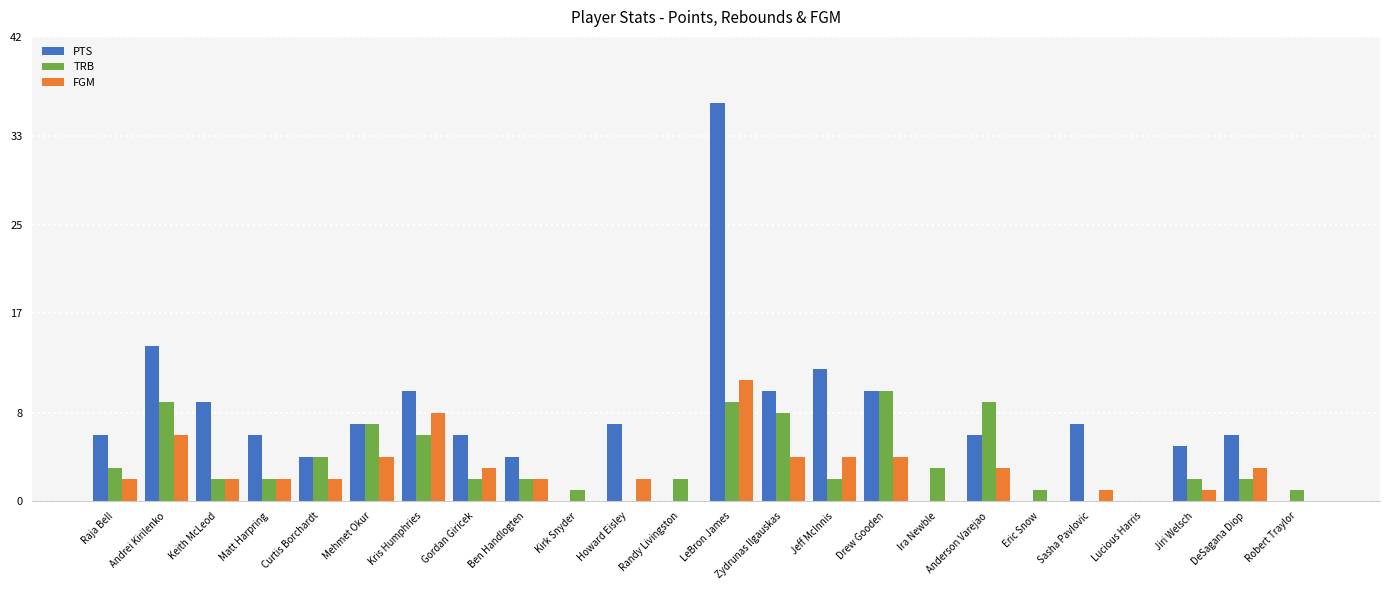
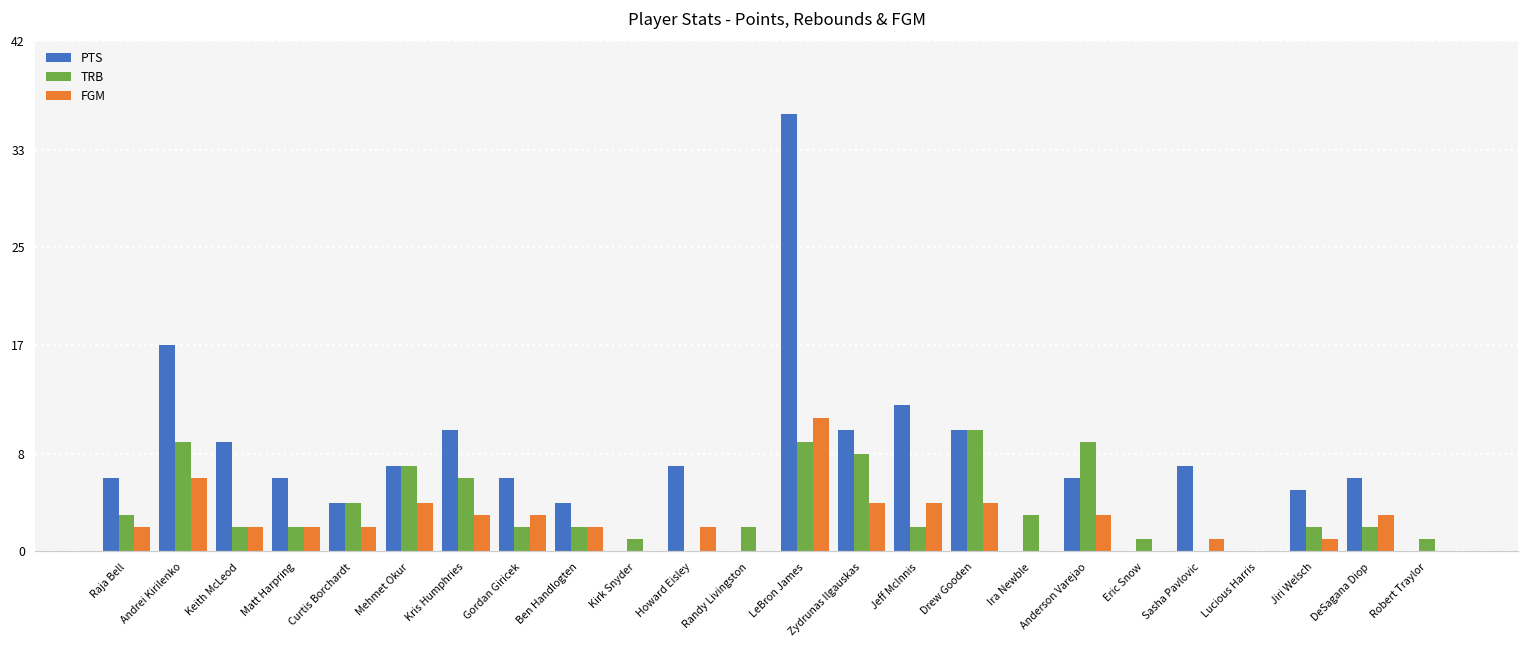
  {
    "PTS": {
      "Raja Bell": 6,
-     "Andrei Kirilenko": 14,
+     "Andrei Kirilenko": 17,
      "Keith McLeod": 9,
      "Matt Harpring": 6,
      "Curtis Borchardt": 4,
      "Mehmet Okur": 7,
      "Kris Humphries": 10,
      "Gordan Giricek": 6,
      "Ben Handlogten": 4,
      "Kirk Snyder": 0,
      "Howard Eisley": 7,
      "Randy Livingston": 0,
      "LeBron James": 36,
      "Zydrunas Ilgauskas": 10,
      "Jeff McInnis": 12,
      "Drew Gooden": 10,
      "Ira Newble": 0,
      "Anderson Varejao": 6,
      "Eric Snow": 0,
      "Sasha Pavlovic": 7,
      "Lucious Harris": 0,
      "Jiri Welsch": 5,
      "DeSagana Diop": 6,
      "Robert Traylor": 0
    },
    "TRB": {
      "Raja Bell": 3,
      "Andrei Kirilenko": 9,
      "Keith McLeod": 2,
      "Matt Harpring": 2,
      "Curtis Borchardt": 4,
      "Mehmet Okur": 7,
      "Kris Humphries": 6,
      "Gordan Giricek": 2,
      "Ben Handlogten": 2,
      "Kirk Snyder": 1,
      "Howard Eisley": 0,
      "Randy Livingston": 2,
      "LeBron James": 9,
      "Zydrunas Ilgauskas": 8,
      "Jeff McInnis": 2,
      "Drew Gooden": 10,
      "Ira Newble": 3,
      "Anderson Varejao": 9,
      "Eric Snow": 1,
      "Sasha Pavlovic": 0,
      "Lucious Harris": 0,
      "Jiri Welsch": 2,
      "DeSagana Diop": 2,
      "Robert Traylor": 1
    },
    "FGM": {
      "Raja Bell": 2,
      "Andrei Kirilenko": 6,
      "Keith McLeod": 2,
      "Matt Harpring": 2,
      "Curtis Borchardt": 2,
      "Mehmet Okur": 4,
-     "Kris Humphries": 8,
+     "Kris Humphries": 3,
      "Gordan Giricek": 3,
      "Ben Handlogten": 2,
      "Kirk Snyder": 0,
      "Howard Eisley": 2,
      "Randy Livingston": 0,
      "LeBron James": 11,
      "Zydrunas Ilgauskas": 4,
      "Jeff McInnis": 4,
      "Drew Gooden": 4,
      "Ira Newble": 0,
      "Anderson Varejao": 3,
      "Eric Snow": 0,
      "Sasha Pavlovic": 1,
      "Lucious Harris": 0,
      "Jiri Welsch": 1,
      "DeSagana Diop": 3,
      "Robert Traylor": 0
    }
  }
